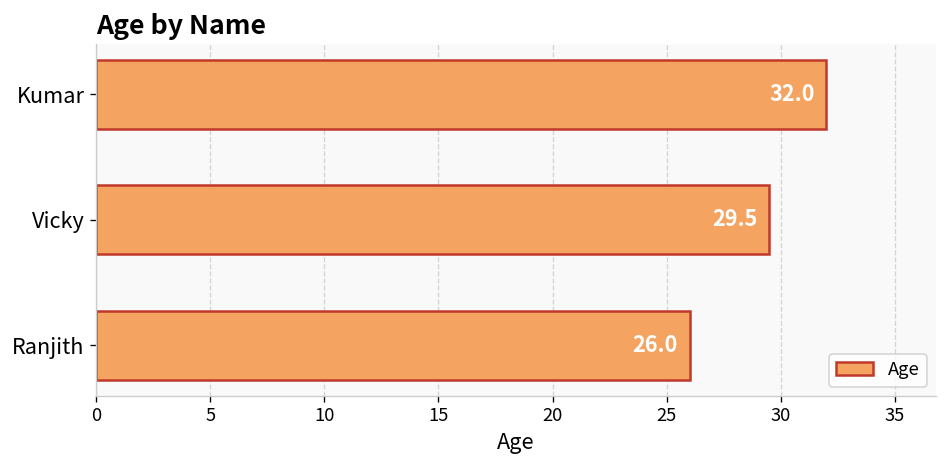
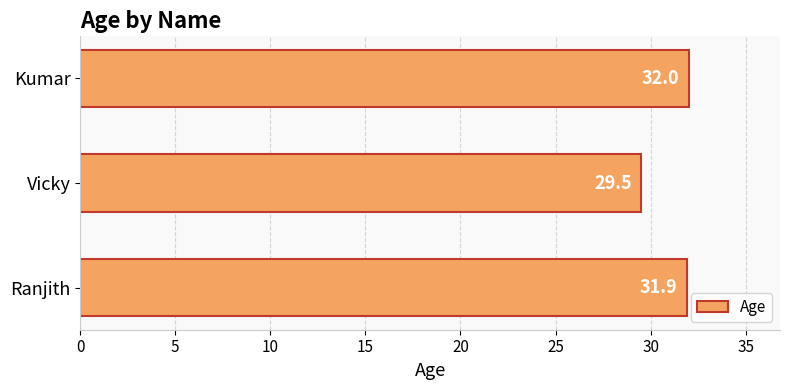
  {
    "Kumar": 32.0,
    "Vicky": 29.5,
-   "Ranjith": 26.0
+   "Ranjith": 31.9
  }
